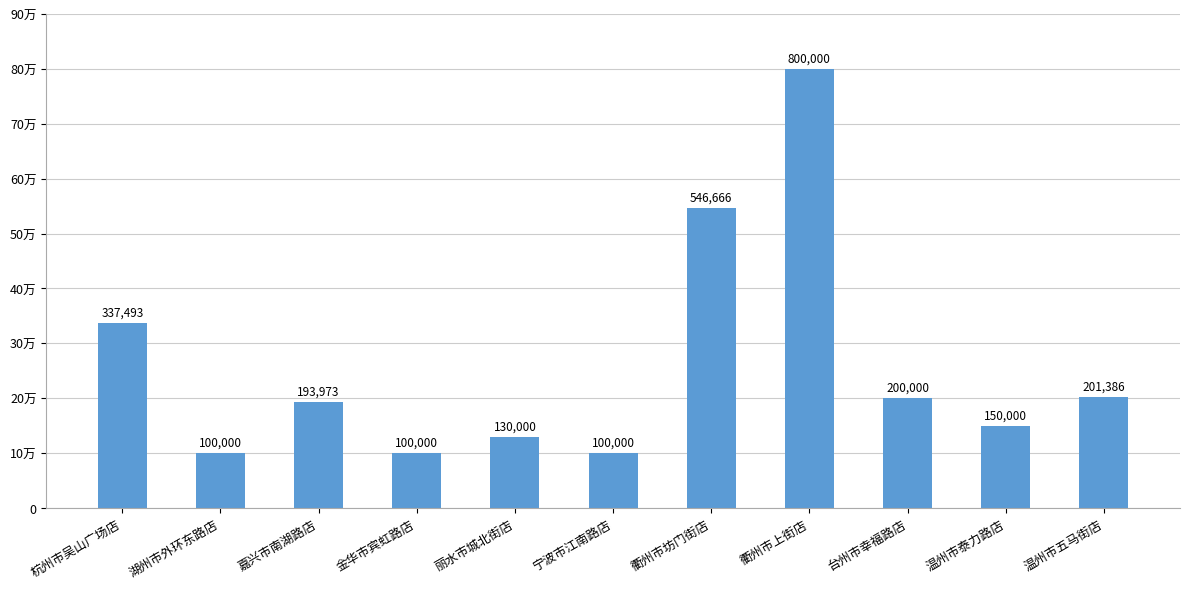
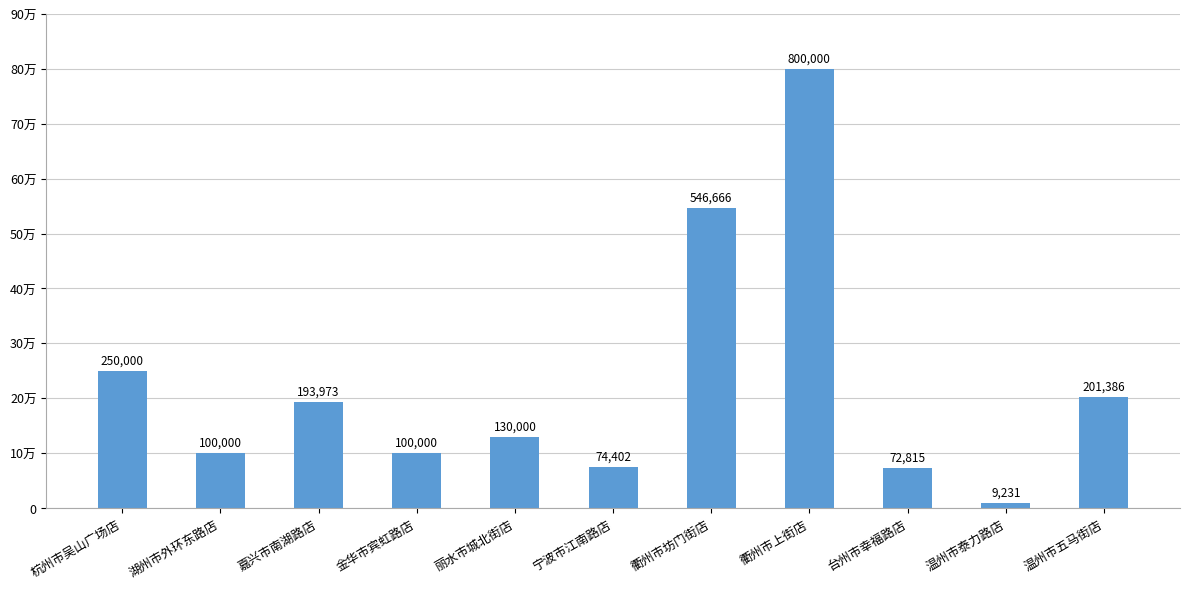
  {
-   "杭州市吴山广场店": "337,493",
+   "杭州市吴山广场店": "250,000",
    "湖州市外环东路店": "100,000",
    "嘉兴市南湖路店": "193,973",
    "金华市宾虹路店": "100,000",
    "丽水市城北街店": "130,000",
-   "宁波市江南路店": "100,000",
+   "宁波市江南路店": "74,402",
    "衢州市坊门街店": "546,666",
    "衢州市上街店": "800,000",
-   "台州市幸福路店": "200,000",
-   "温州市泰力路店": "150,000",
+   "台州市幸福路店": "72,815",
+   "温州市泰力路店": "9,231",
    "温州市五马街店": "201,386"
  }
